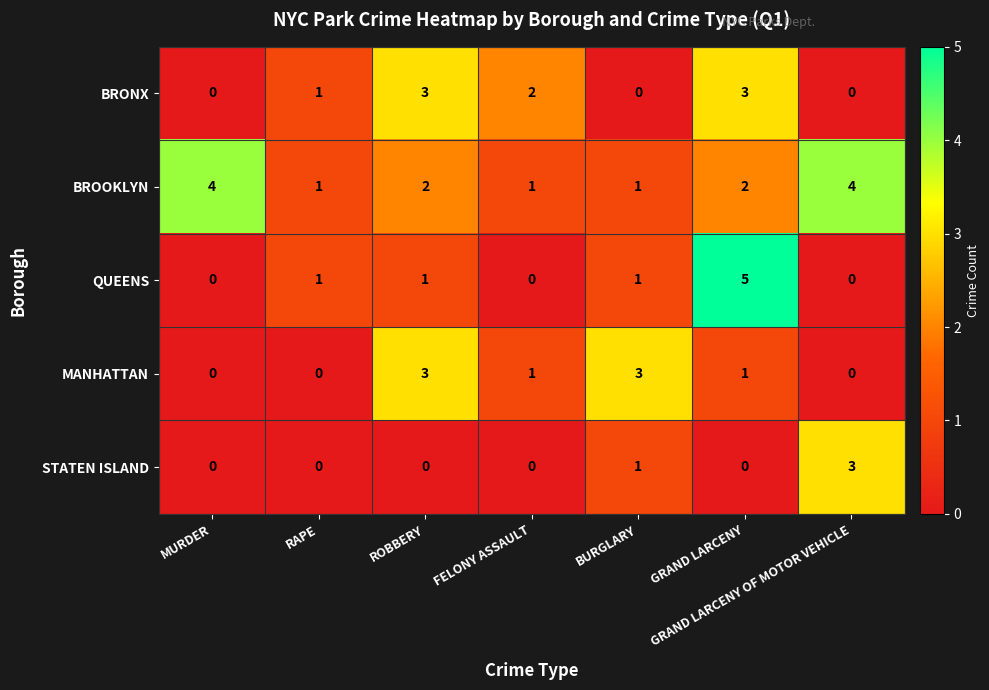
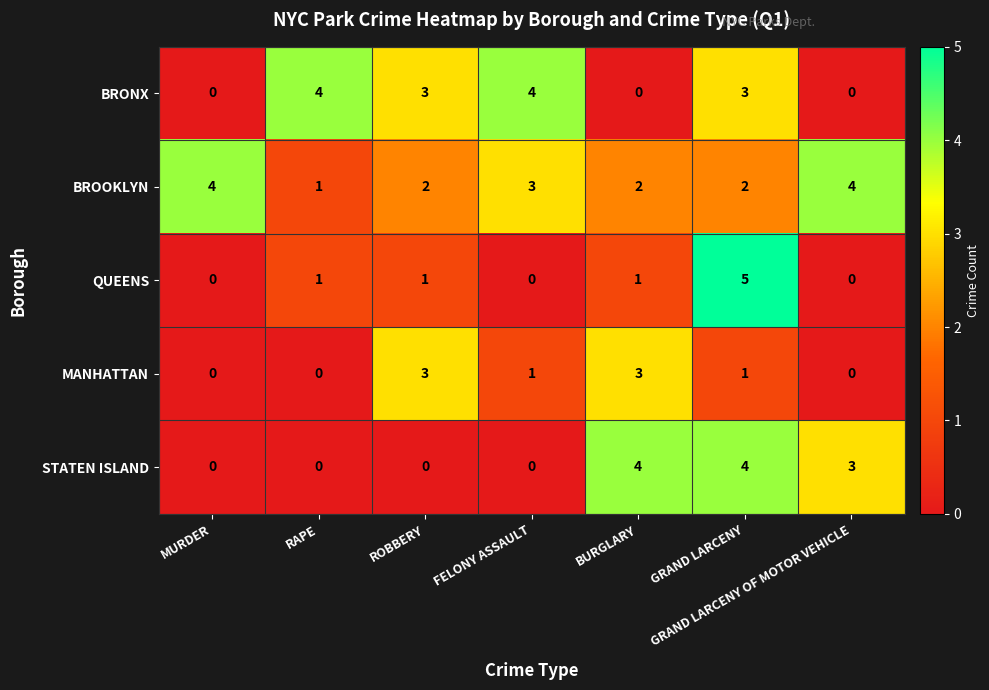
  {
    "BRONX": {
      "MURDER": 0,
-     "RAPE": 1,
+     "RAPE": 4,
      "ROBBERY": 3,
-     "FELONY ASSAULT": 2,
+     "FELONY ASSAULT": 4,
      "BURGLARY": 0,
      "GRAND LARCENY": 3,
      "GRAND LARCENY OF MOTOR VEHICLE": 0
    },
    "BROOKLYN": {
      "MURDER": 4,
      "RAPE": 1,
      "ROBBERY": 2,
-     "FELONY ASSAULT": 1,
-     "BURGLARY": 1,
+     "FELONY ASSAULT": 3,
+     "BURGLARY": 2,
      "GRAND LARCENY": 2,
      "GRAND LARCENY OF MOTOR VEHICLE": 4
    },
    "QUEENS": {
      "MURDER": 0,
      "RAPE": 1,
      "ROBBERY": 1,
      "FELONY ASSAULT": 0,
      "BURGLARY": 1,
      "GRAND LARCENY": 5,
      "GRAND LARCENY OF MOTOR VEHICLE": 0
    },
    "MANHATTAN": {
      "MURDER": 0,
      "RAPE": 0,
      "ROBBERY": 3,
      "FELONY ASSAULT": 1,
      "BURGLARY": 3,
      "GRAND LARCENY": 1,
      "GRAND LARCENY OF MOTOR VEHICLE": 0
    },
    "STATEN ISLAND": {
      "MURDER": 0,
      "RAPE": 0,
      "ROBBERY": 0,
      "FELONY ASSAULT": 0,
-     "BURGLARY": 1,
-     "GRAND LARCENY": 0,
+     "BURGLARY": 4,
+     "GRAND LARCENY": 4,
      "GRAND LARCENY OF MOTOR VEHICLE": 3
    }
  }
